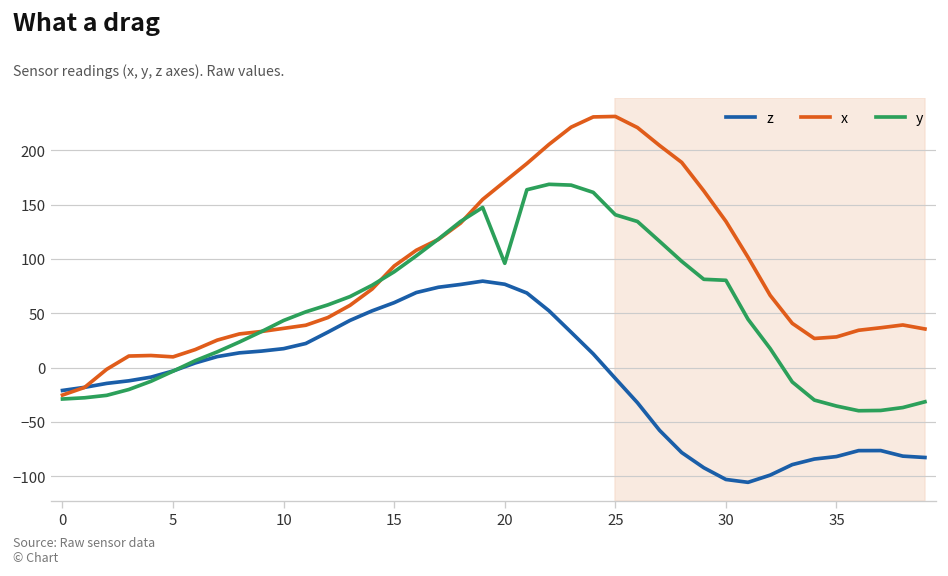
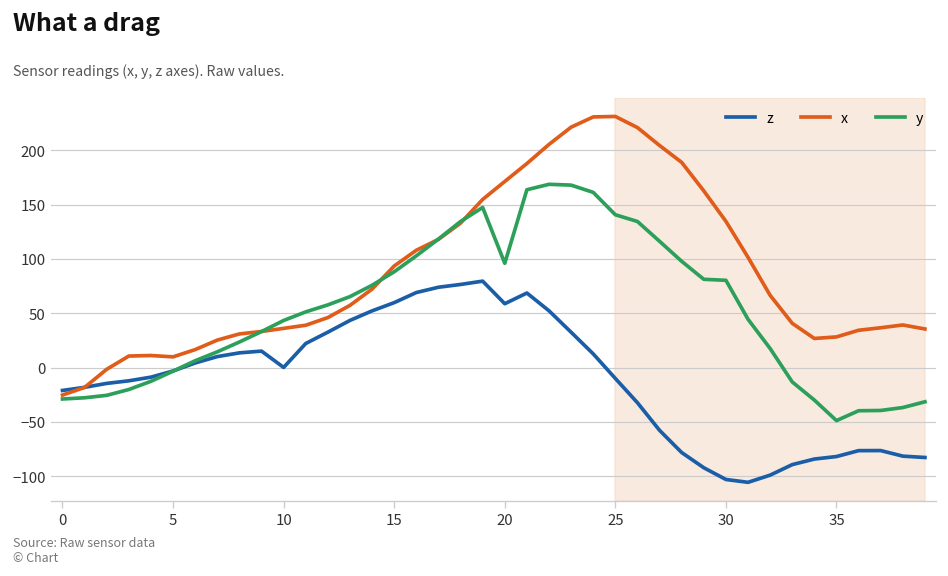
  {
    "z": {
      "0": -20,
-     "10": 20,
+     "10": 0,
      "15": 60,
-     "20": 80,
+     "20": 60,
      "25": -10,
      "30": -100,
      "35": -80
    },
    "x": {
      "0": -30,
      "5": 10,
      "10": 40,
      "15": 90,
      "20": 170,
      "25": 230,
      "30": 130,
      "35": 30
    },
    "y": {
      "0": -30,
      "10": 40,
      "15": 90,
      "20": 100,
      "25": 140,
      "30": 80,
-     "35": -40
+     "35": -50
    }
  }
